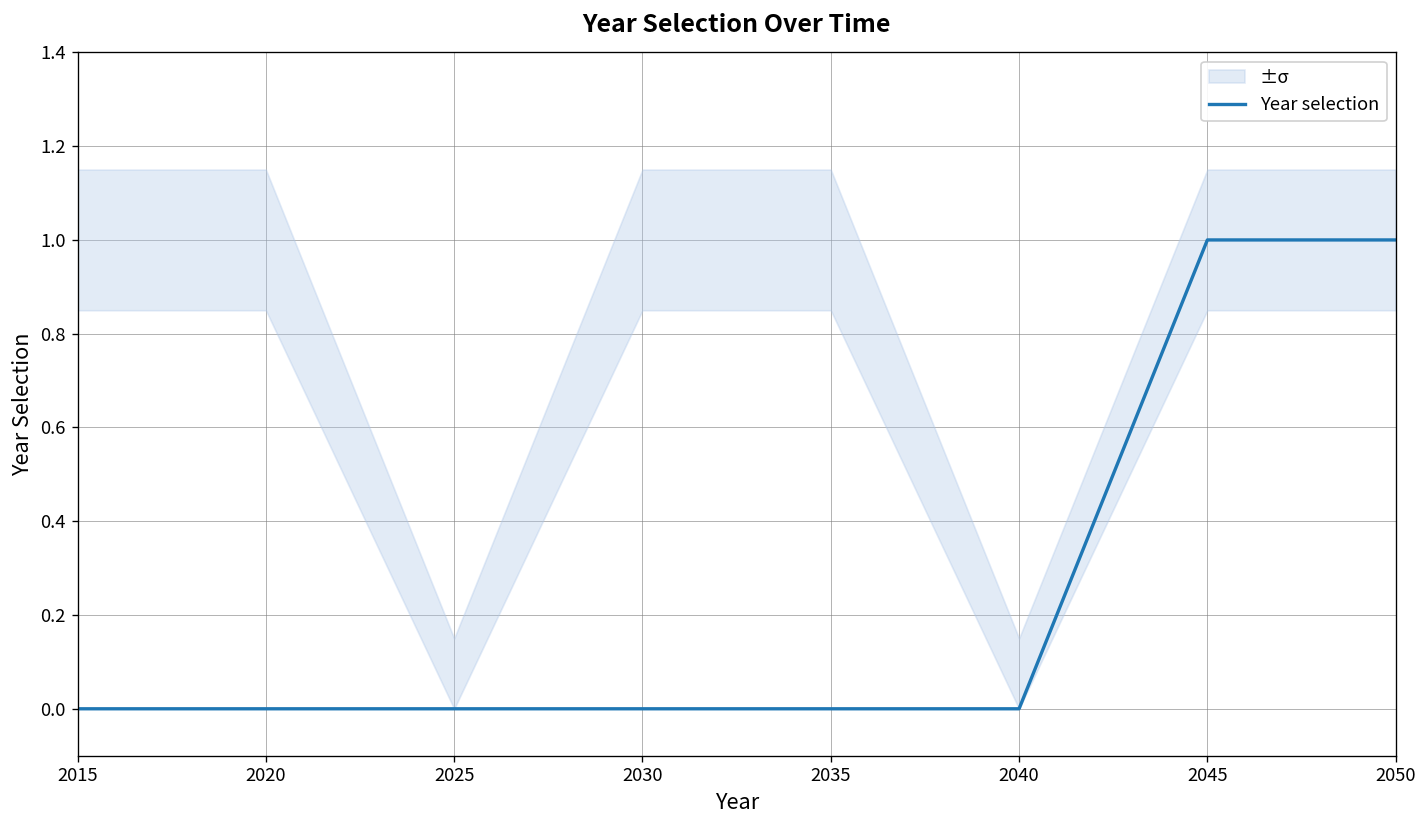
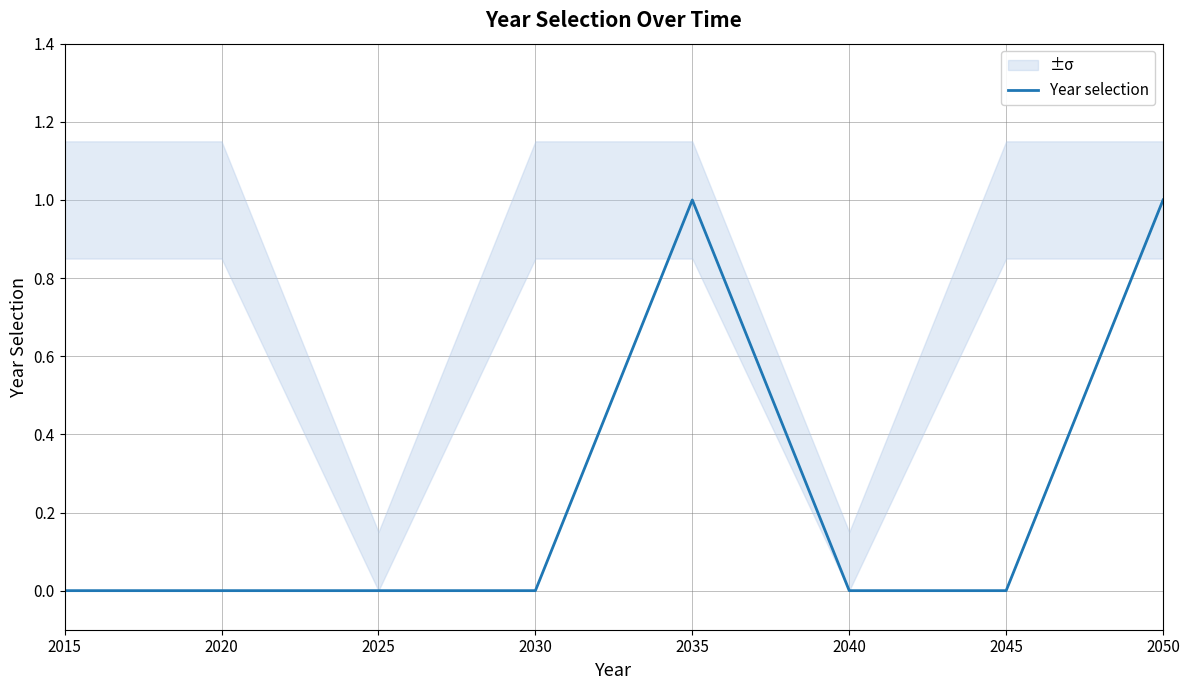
  {
    "Year selection": {
      "2015": 0,
      "2020": 0,
      "2025": 0,
      "2030": 0,
-     "2035": 0,
+     "2035": 1,
      "2040": 0,
-     "2045": 1,
+     "2045": 0,
      "2050": 1
    }
  }
